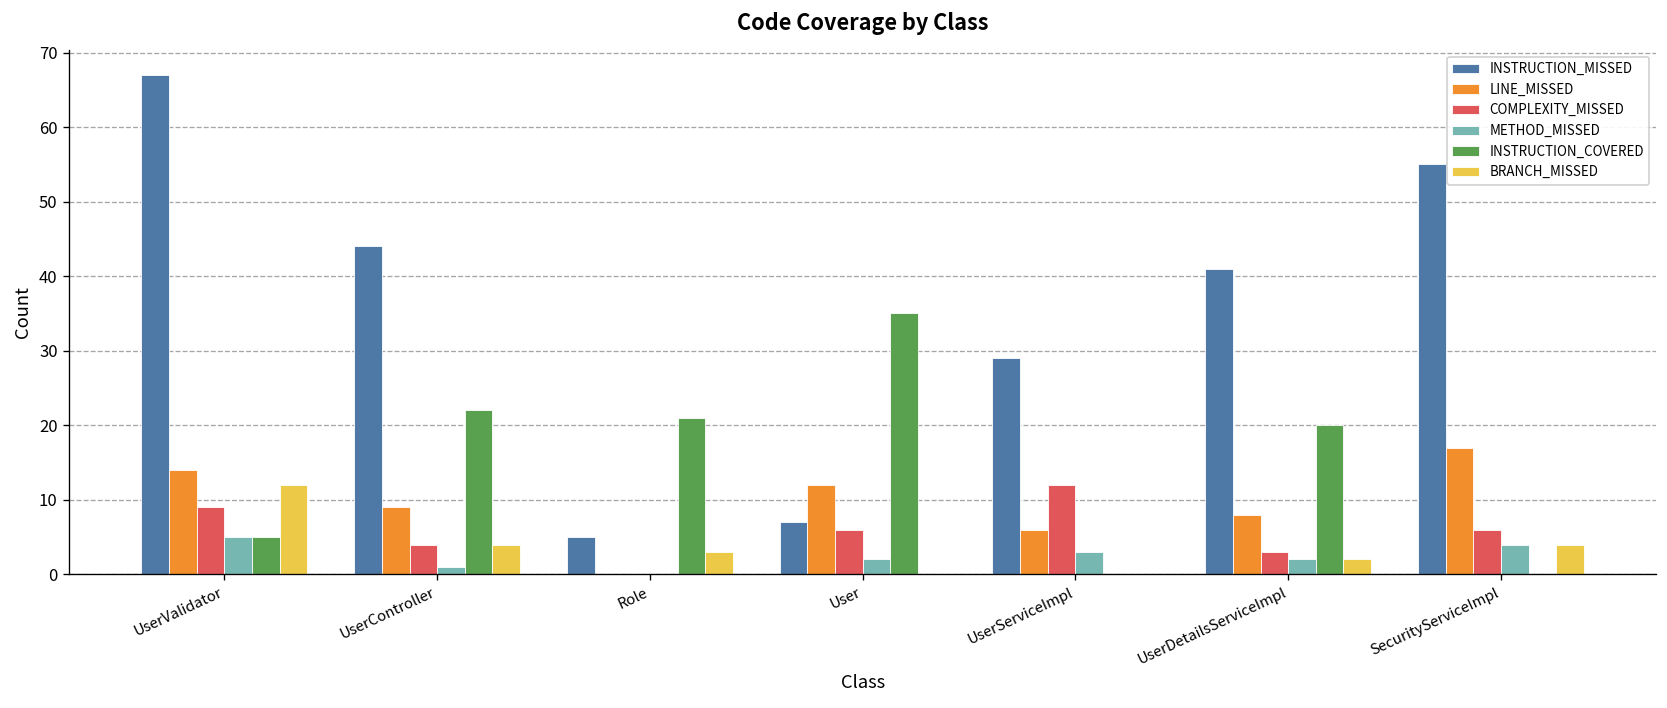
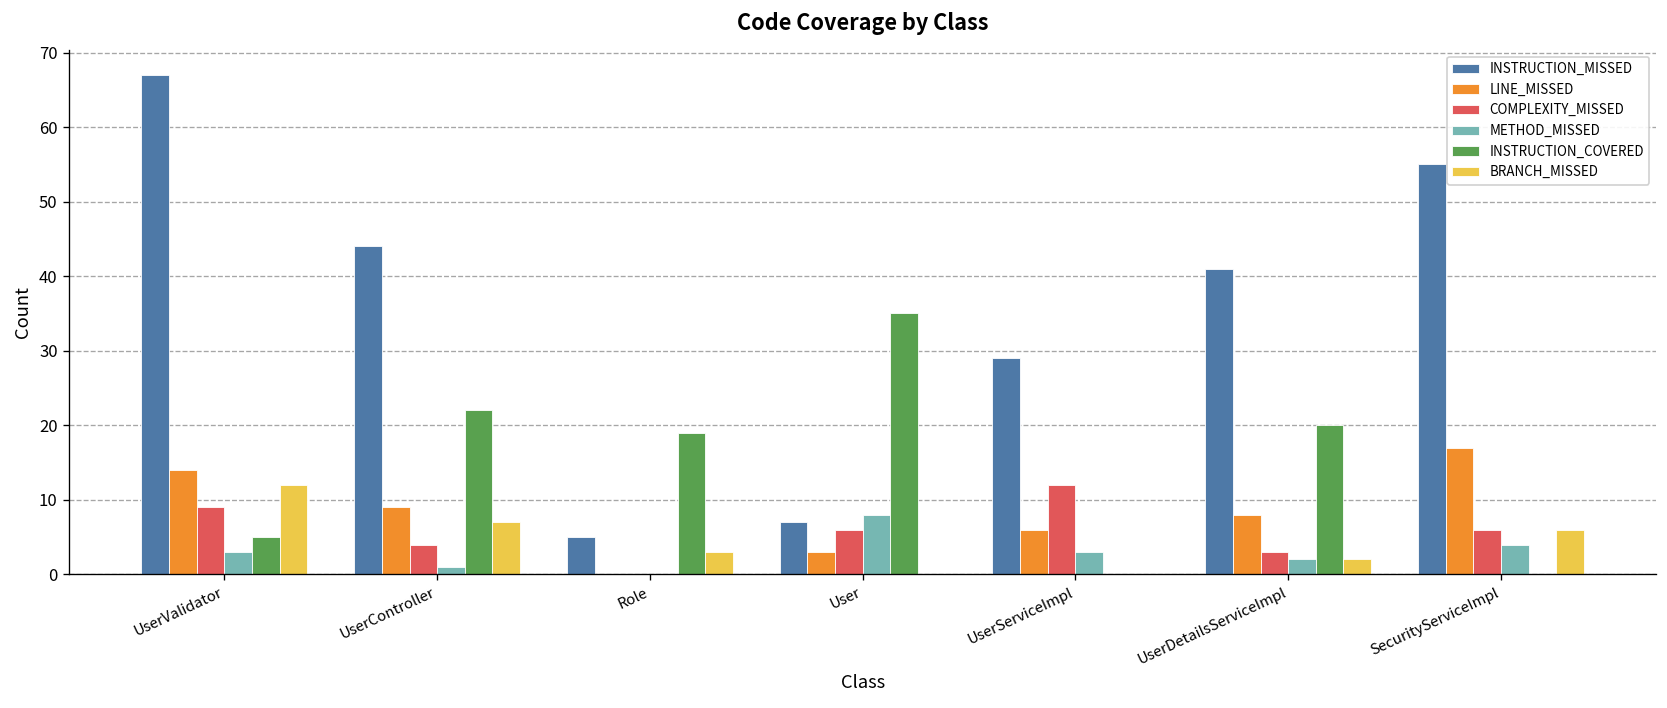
  {
    "INSTRUCTION_MISSED": {
      "UserValidator": 67,
      "UserController": 44,
      "Role": 5,
      "User": 7,
      "UserServiceImpl": 29,
      "UserDetailsServiceImpl": 41,
      "SecurityServiceImpl": 55
    },
    "LINE_MISSED": {
      "UserValidator": 14,
      "UserController": 9,
      "Role": 0,
-     "User": 12,
+     "User": 3,
      "UserServiceImpl": 6,
      "UserDetailsServiceImpl": 8,
      "SecurityServiceImpl": 17
    },
    "COMPLEXITY_MISSED": {
      "UserValidator": 9,
      "UserController": 4,
      "Role": 0,
      "User": 6,
      "UserServiceImpl": 12,
      "UserDetailsServiceImpl": 3,
      "SecurityServiceImpl": 6
    },
    "METHOD_MISSED": {
-     "UserValidator": 5,
+     "UserValidator": 3,
      "UserController": 1,
      "Role": 0,
-     "User": 2,
+     "User": 8,
      "UserServiceImpl": 3,
      "UserDetailsServiceImpl": 2,
      "SecurityServiceImpl": 4
    },
    "INSTRUCTION_COVERED": {
      "UserValidator": 5,
      "UserController": 22,
-     "Role": 21,
+     "Role": 19,
      "User": 35,
      "UserServiceImpl": 0,
      "UserDetailsServiceImpl": 20,
      "SecurityServiceImpl": 0
    },
    "BRANCH_MISSED": {
      "UserValidator": 12,
-     "UserController": 4,
+     "UserController": 7,
      "Role": 3,
      "User": 0,
      "UserServiceImpl": 0,
      "UserDetailsServiceImpl": 2,
-     "SecurityServiceImpl": 4
+     "SecurityServiceImpl": 6
    }
  }
